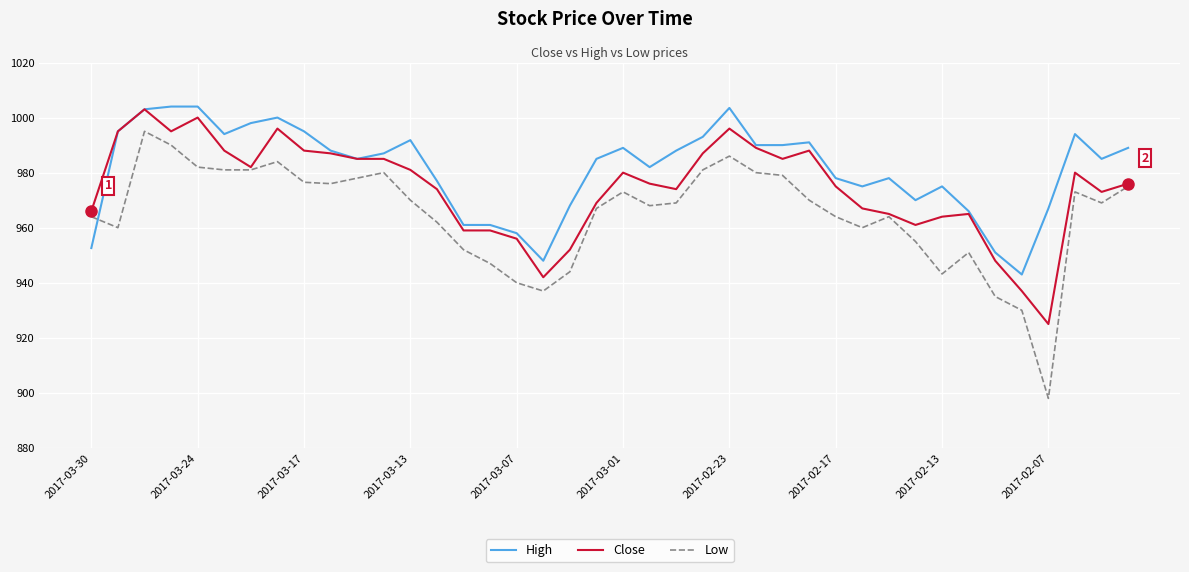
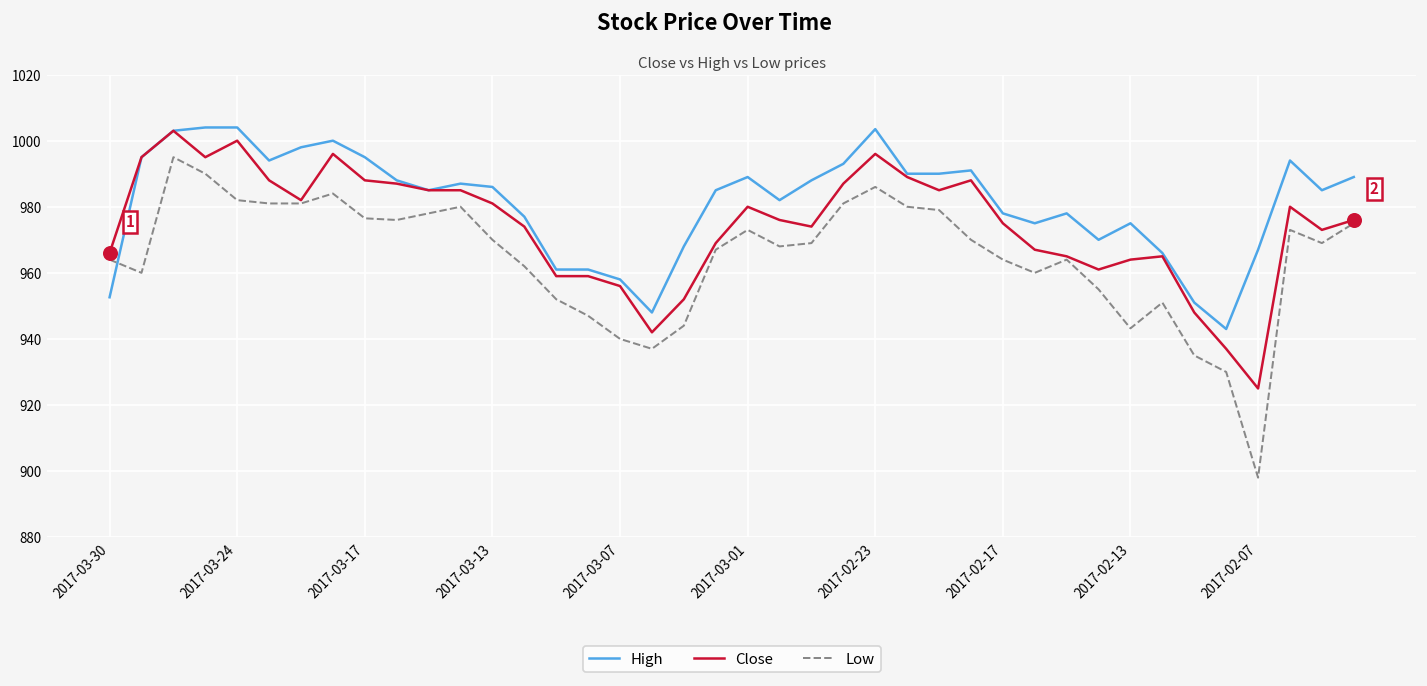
  {
    "High": {
      "2017-03-30": 953,
      "2017-03-24": 1004,
      "2017-03-17": 995,
-     "2017-03-13": 992,
+     "2017-03-13": 986,
      "2017-03-07": 958,
      "2017-03-01": 989,
      "2017-02-23": 1004,
      "2017-02-17": 978,
      "2017-02-13": 975,
      "2017-02-07": 967
    },
    "Low": {
      "2017-03-30": 964,
      "2017-03-24": 982,
      "2017-03-17": 977,
      "2017-03-13": 970,
      "2017-03-07": 940,
      "2017-03-01": 973,
      "2017-02-23": 986,
      "2017-02-17": 964,
      "2017-02-13": 943,
      "2017-02-07": 898
    }
  }
